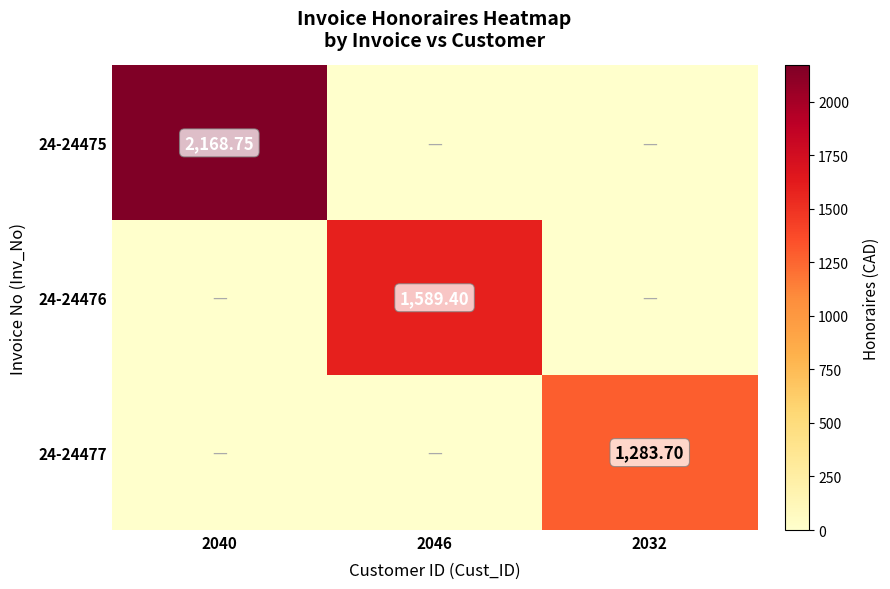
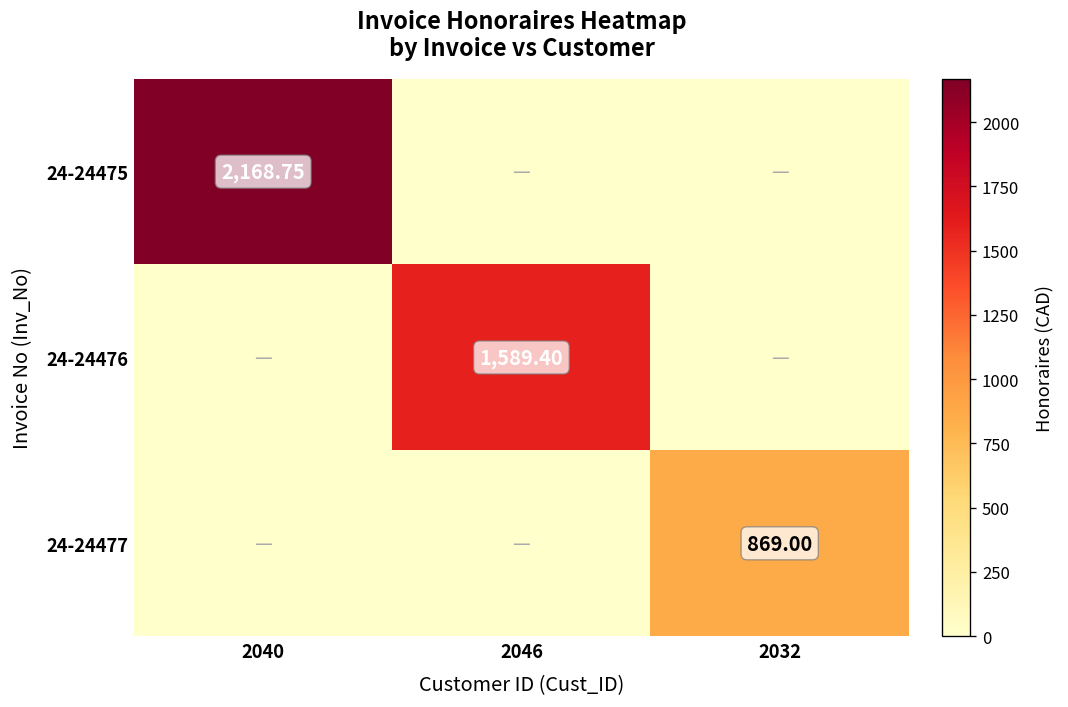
  {
    "24-24477": {
-     "2032": "1,283.70"
+     "2032": "869.00"
    }
  }
